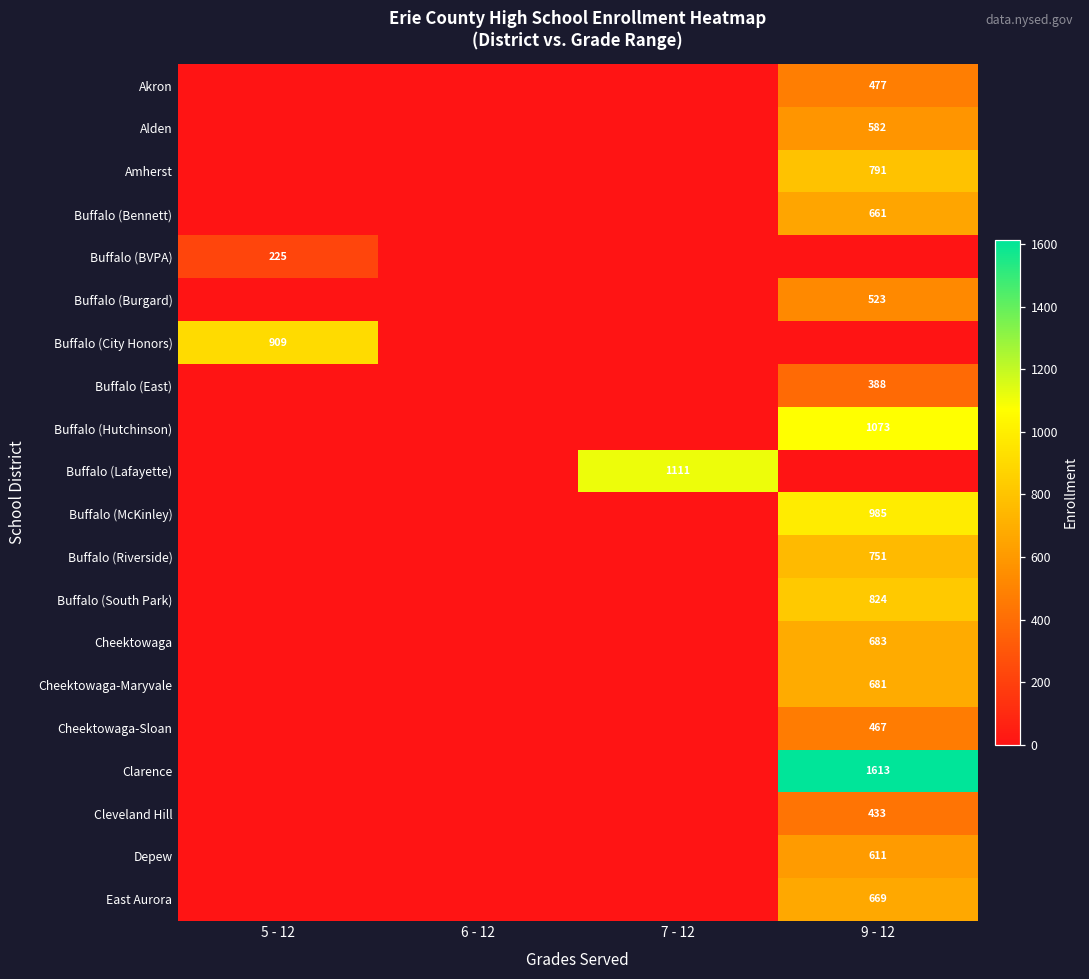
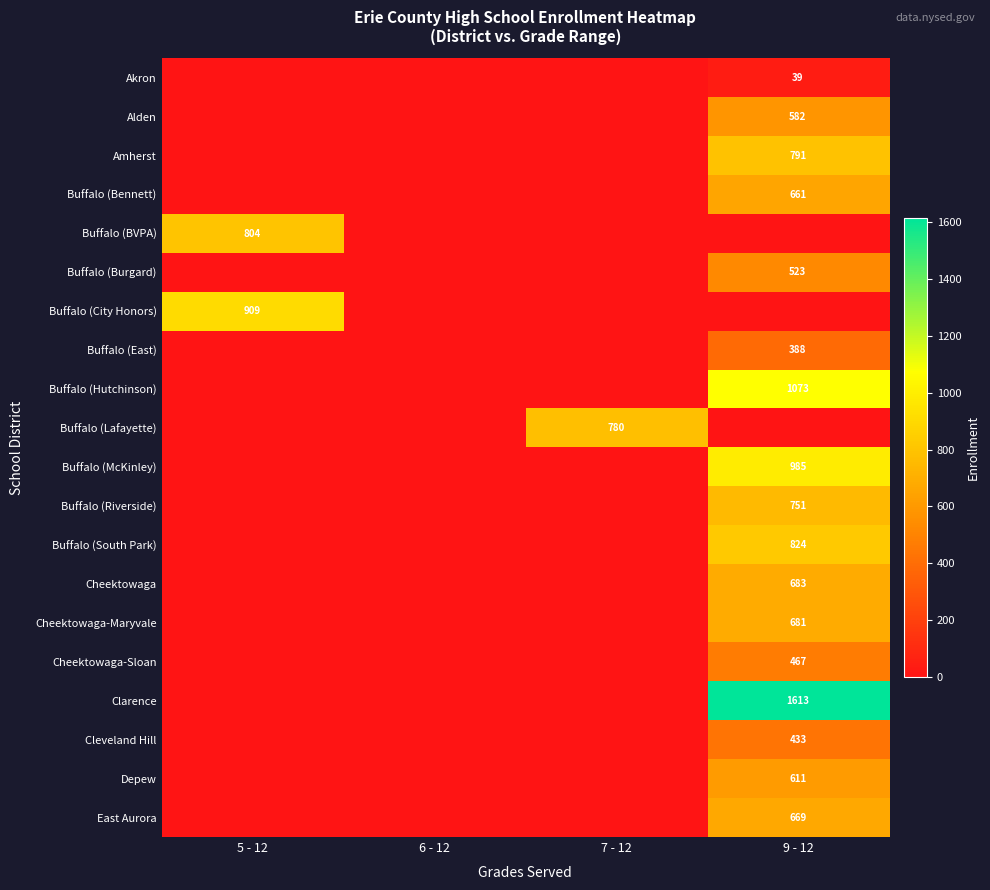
  {
    "Akron": {
-     "9 - 12": 477
+     "9 - 12": 39
    },
    "Alden": {
      "9 - 12": 582
    },
    "Amherst": {
      "9 - 12": 791
    },
    "Buffalo (Bennett)": {
      "9 - 12": 661
    },
    "Buffalo (BVPA)": {
-     "5 - 12": 225
+     "5 - 12": 804
    },
    "Buffalo (Burgard)": {
      "9 - 12": 523
    },
    "Buffalo (City Honors)": {
      "5 - 12": 909
    },
    "Buffalo (East)": {
      "9 - 12": 388
    },
    "Buffalo (Hutchinson)": {
      "9 - 12": 1073
    },
    "Buffalo (Lafayette)": {
-     "7 - 12": 1111
+     "7 - 12": 780
    },
    "Buffalo (McKinley)": {
      "9 - 12": 985
    },
    "Buffalo (Riverside)": {
      "9 - 12": 751
    },
    "Buffalo (South Park)": {
      "9 - 12": 824
    },
    "Cheektowaga": {
      "9 - 12": 683
    },
    "Cheektowaga-Maryvale": {
      "9 - 12": 681
    },
    "Cheektowaga-Sloan": {
      "9 - 12": 467
    },
    "Clarence": {
      "9 - 12": 1613
    },
    "Cleveland Hill": {
      "9 - 12": 433
    },
    "Depew": {
      "9 - 12": 611
    },
    "East Aurora": {
      "9 - 12": 669
    }
  }
